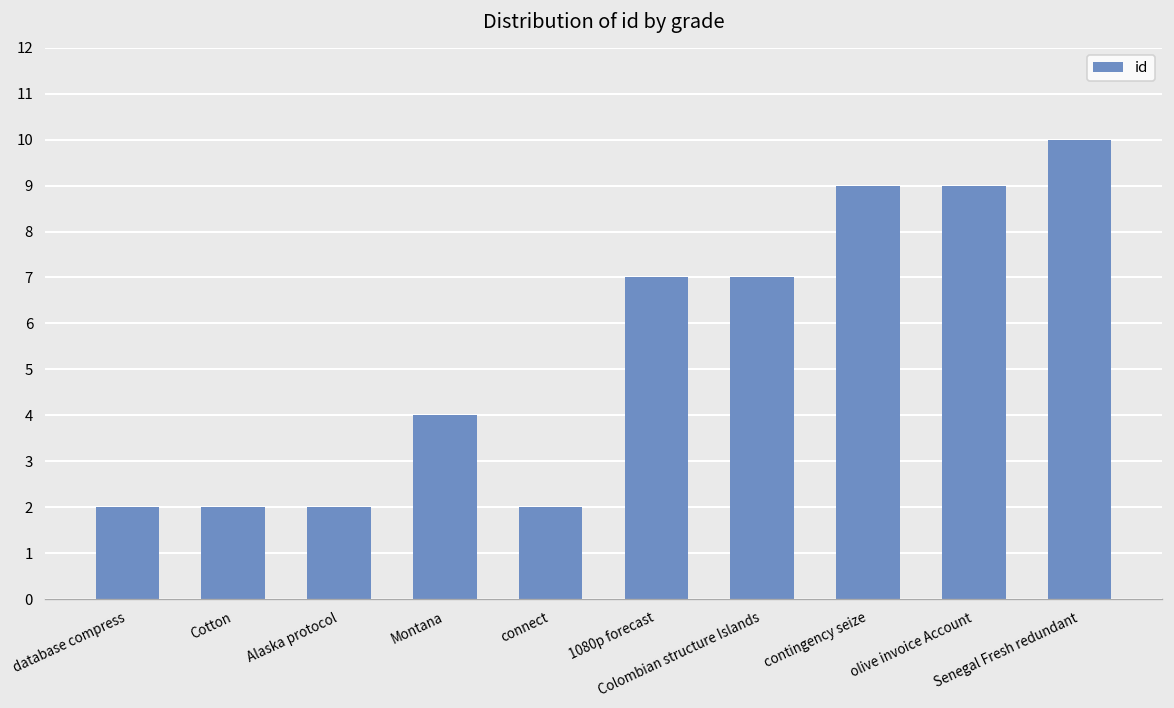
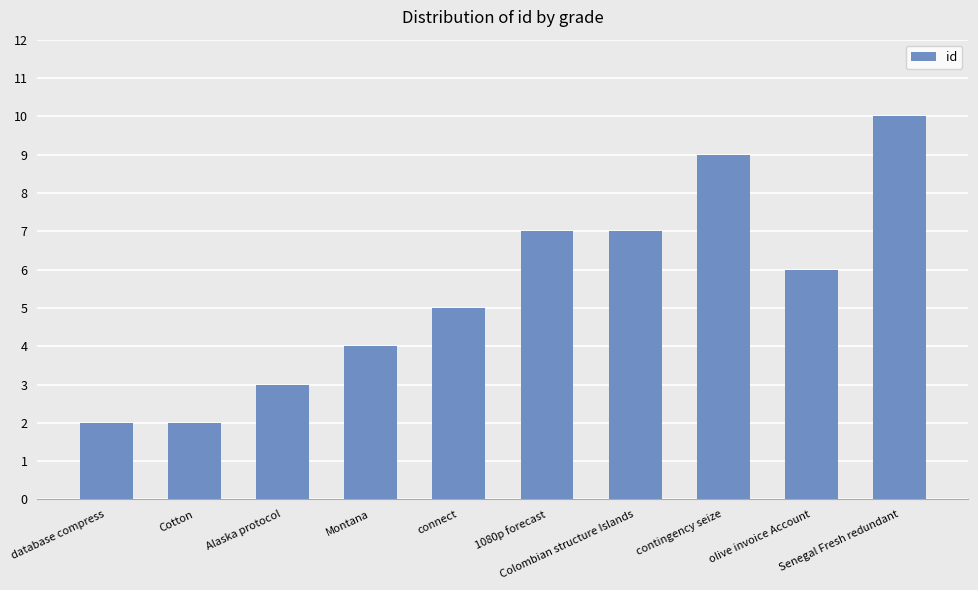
  {
    "database compress": 2,
    "Cotton": 2,
-   "Alaska protocol": 2,
+   "Alaska protocol": 3,
    "Montana": 4,
-   "connect": 2,
+   "connect": 5,
    "1080p forecast": 7,
    "Colombian structure Islands": 7,
    "contingency seize": 9,
-   "olive invoice Account": 9,
+   "olive invoice Account": 6,
    "Senegal Fresh redundant": 10
  }
